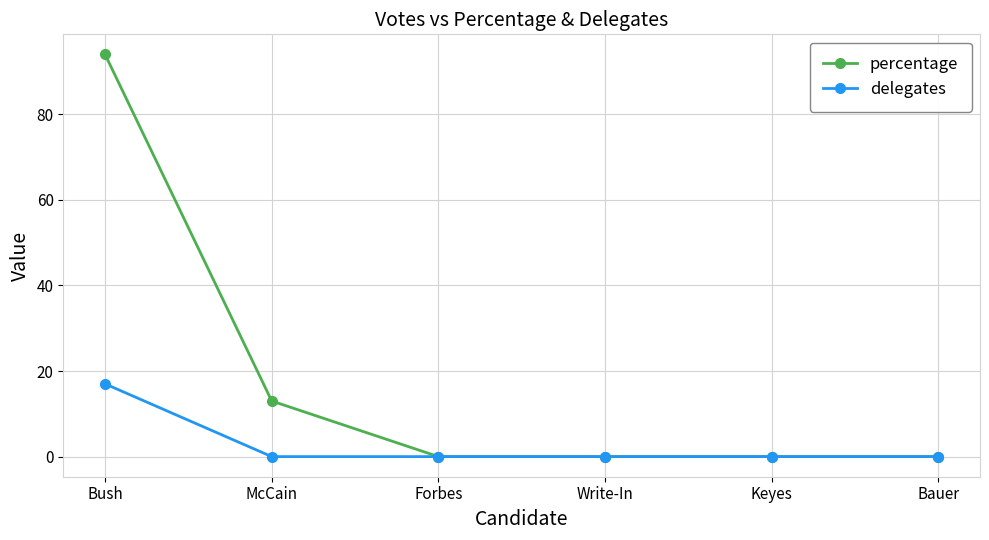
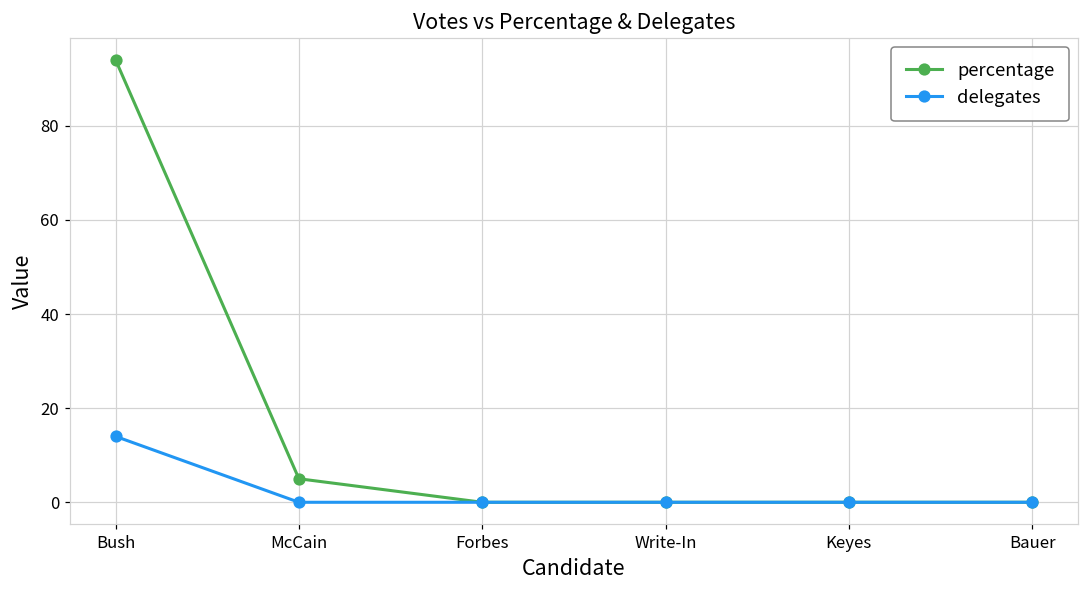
  {
    "percentage": {
      "Bush": 94,
-     "McCain": 13
+     "McCain": 5
    },
    "delegates": {
-     "Bush": 17,
+     "Bush": 14,
      "McCain": 0
    }
  }
